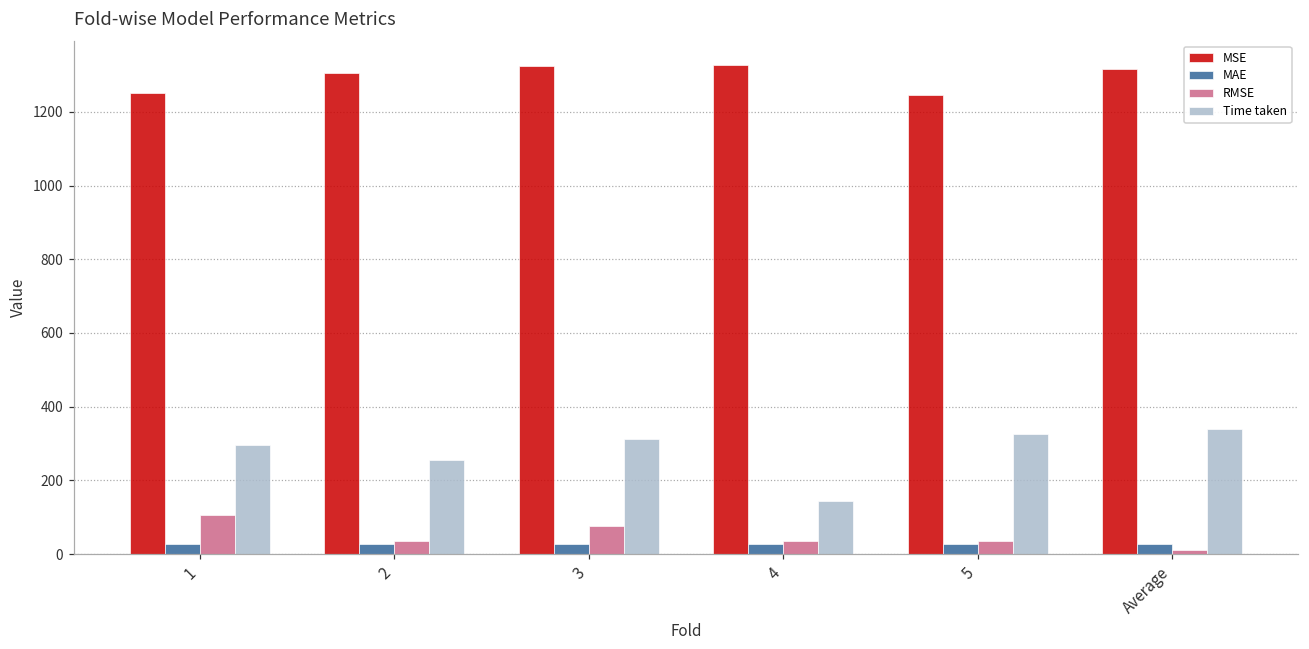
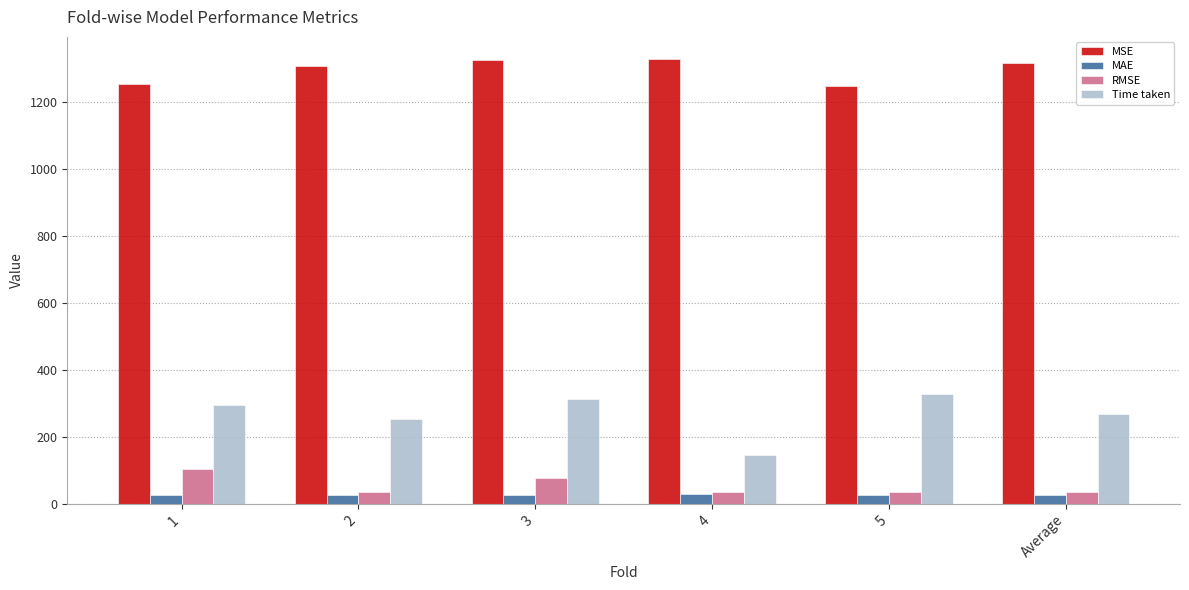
  {
    "MSE": {
      "1": 1250,
      "2": 1310,
      "3": 1330,
      "4": 1330,
      "5": 1250,
      "Average": 1320
    },
    "MAE": {
      "1": 30,
      "2": 30,
      "3": 30,
      "4": 30,
      "5": 30,
      "Average": 30
    },
    "RMSE": {
      "1": 110,
      "2": 40,
      "3": 80,
      "4": 40,
      "5": 40,
-     "Average": 10
+     "Average": 40
    },
    "Time taken": {
      "1": 300,
      "2": 250,
      "3": 310,
      "4": 150,
      "5": 330,
-     "Average": 340
+     "Average": 270
    }
  }
